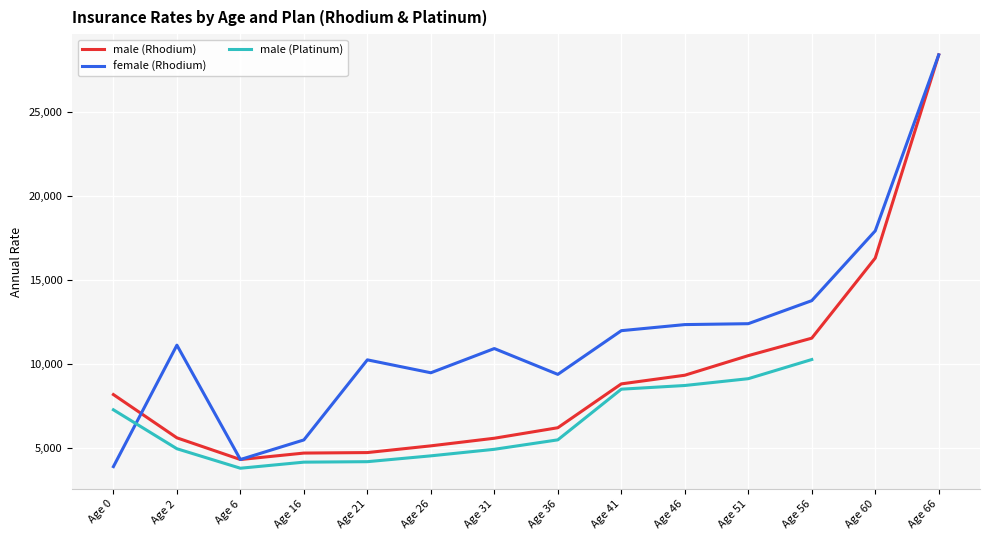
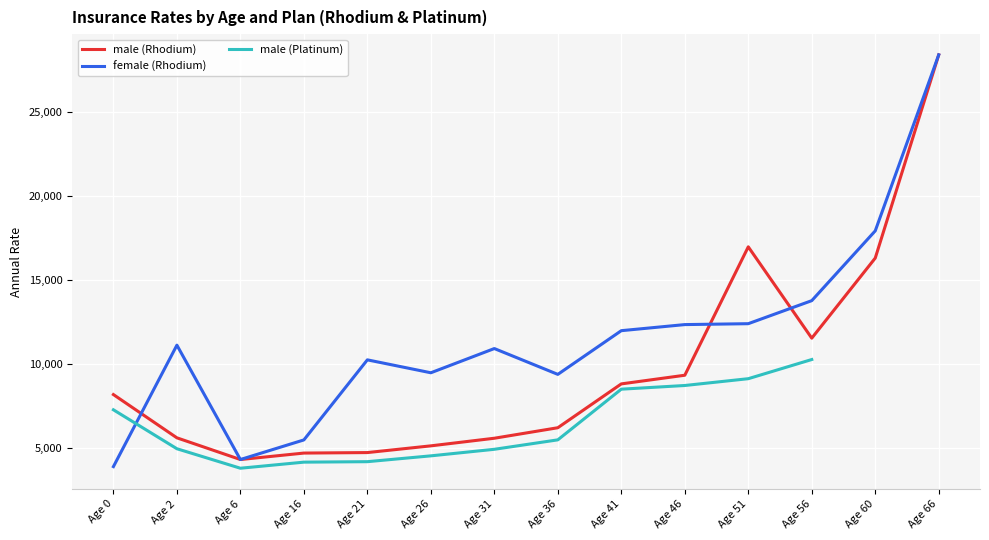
  {
    "male (Rhodium)": {
      "Age 0": "8,200",
      "Age 2": "5,600",
      "Age 16": "4,700",
      "Age 21": "4,800",
      "Age 26": "5,200",
      "Age 31": "5,600",
      "Age 36": "6,200",
      "Age 41": "8,800",
      "Age 46": "9,300",
-     "Age 51": "10,500",
+     "Age 51": "17,000",
      "Age 56": "11,500",
      "Age 60": "16,300"
    },
    "female (Rhodium)": {
      "Age 0": "3,900",
      "Age 2": "11,100",
      "Age 16": "5,500",
      "Age 21": "10,300",
      "Age 26": "9,500",
      "Age 31": "10,900",
      "Age 36": "9,400",
      "Age 41": "12,000",
      "Age 46": "12,400",
      "Age 51": "12,400",
      "Age 56": "13,800",
      "Age 60": "17,900"
    },
    "male (Platinum)": {
      "Age 0": "7,300",
      "Age 2": "5,000",
      "Age 6": "3,800",
      "Age 16": "4,200",
      "Age 21": "4,200",
      "Age 26": "4,600",
      "Age 31": "4,900",
      "Age 36": "5,500",
      "Age 41": "8,500",
      "Age 46": "8,700",
      "Age 51": "9,100",
      "Age 56": "10,300"
    }
  }
